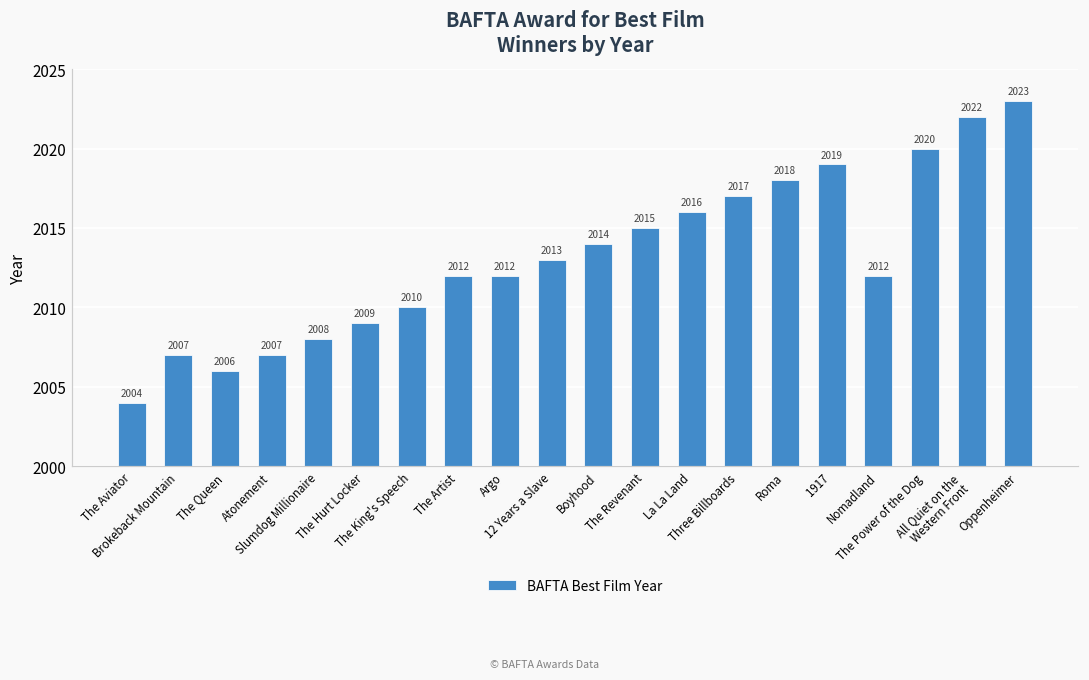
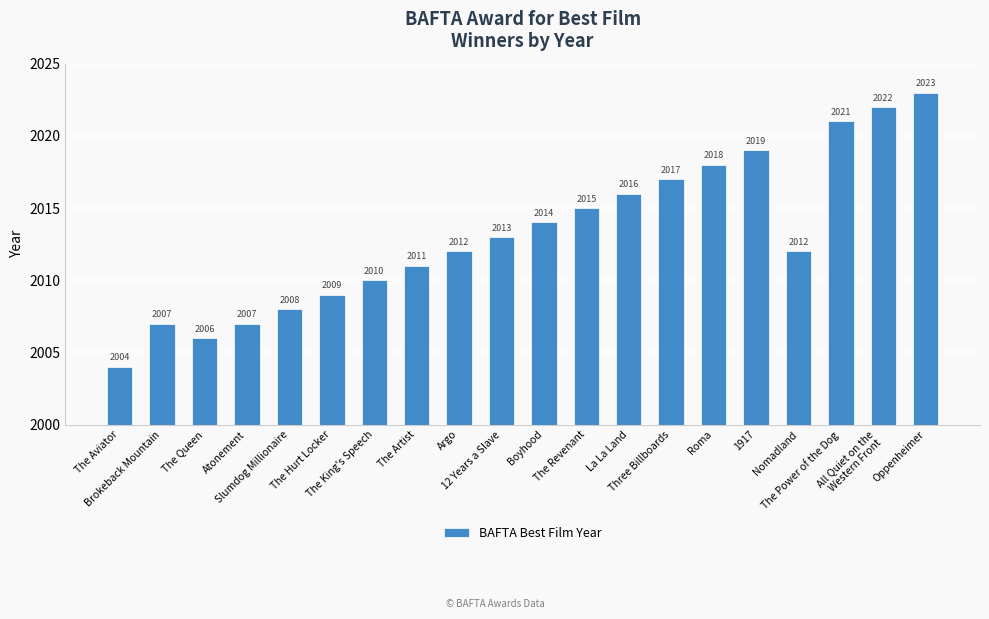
  {
    "The Aviator": 2004,
    "Brokeback Mountain": 2007,
    "The Queen": 2006,
    "Atonement": 2007,
    "Slumdog Millionaire": 2008,
    "The Hurt Locker": 2009,
    "The King's Speech": 2010,
-   "The Artist": 2012,
+   "The Artist": 2011,
    "Argo": 2012,
    "12 Years a Slave": 2013,
    "Boyhood": 2014,
    "The Revenant": 2015,
    "La La Land": 2016,
    "Three Billboards": 2017,
    "Roma": 2018,
    "1917": 2019,
    "Nomadland": 2012,
-   "The Power of the Dog": 2020,
+   "The Power of the Dog": 2021,
    "All Quiet on the Western Front": 2022,
    "Oppenheimer": 2023
  }
